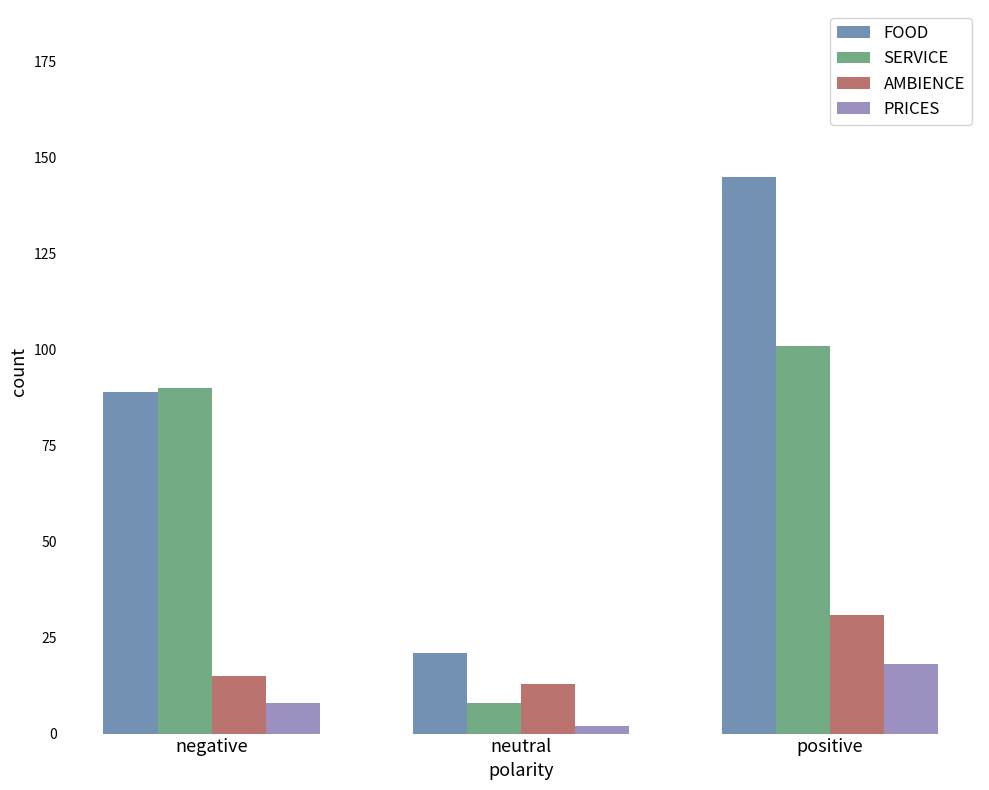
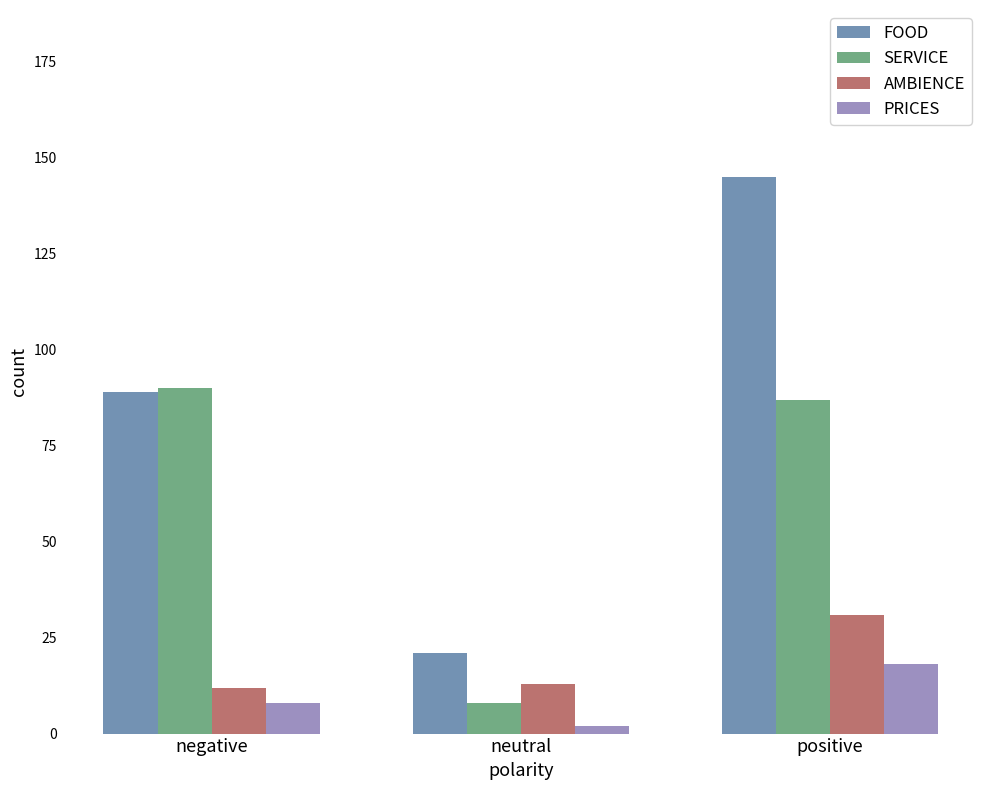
  {
    "SERVICE": {
      "negative": 90,
      "neutral": 8,
-     "positive": 101
+     "positive": 87
    },
    "AMBIENCE": {
-     "negative": 15,
+     "negative": 12,
      "neutral": 13,
      "positive": 31
    }
  }
